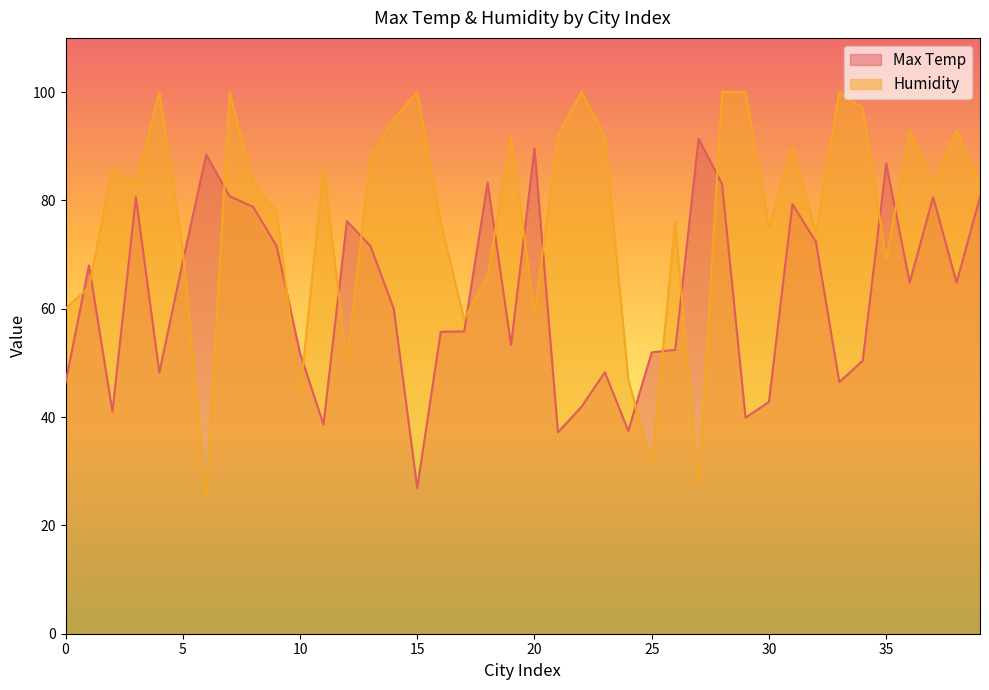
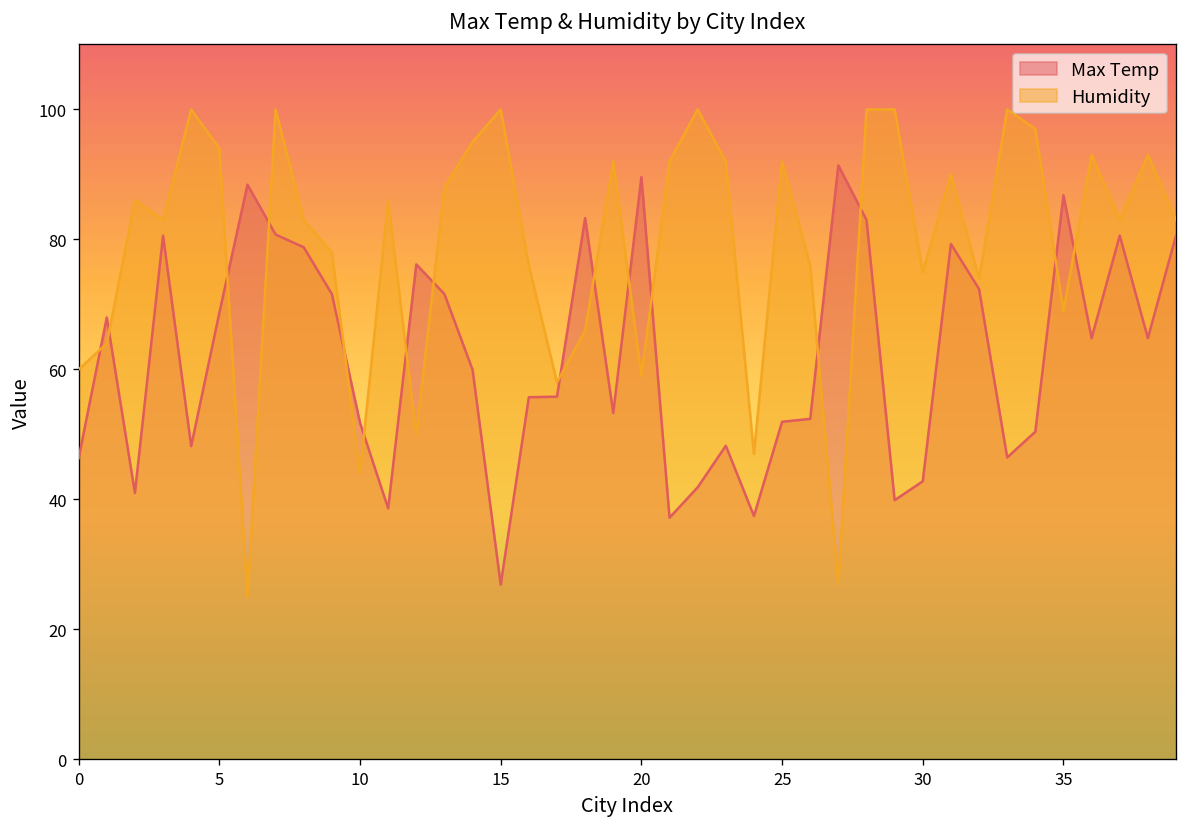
  {
    "Max Temp": {
      "0": 46,
      "5": 69,
      "10": 52,
      "15": 27,
      "20": 90,
      "25": 52,
      "30": 43,
      "35": 87
    },
    "Humidity": {
      "0": 60,
-     "5": 71,
+     "5": 94,
      "10": 44,
      "15": 100,
      "20": 59,
-     "25": 31,
+     "25": 92,
      "30": 75,
      "35": 69
    }
  }
